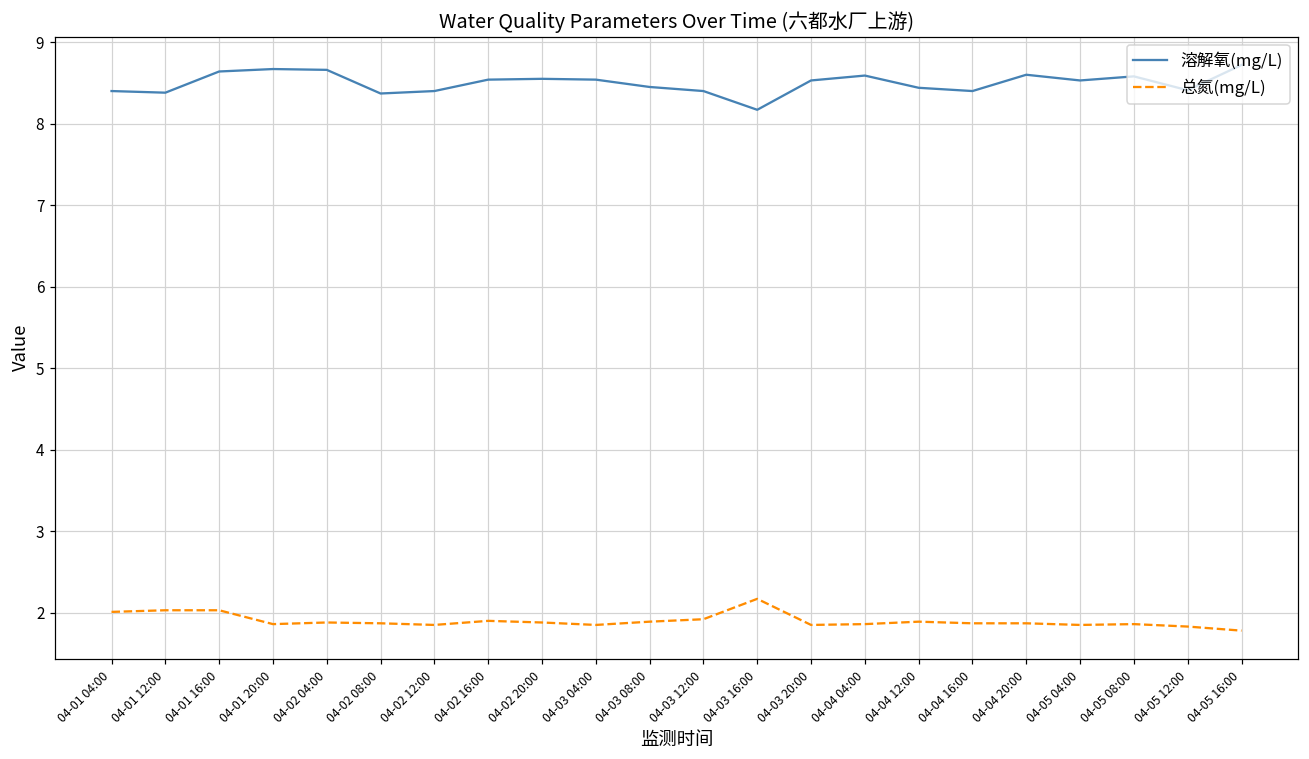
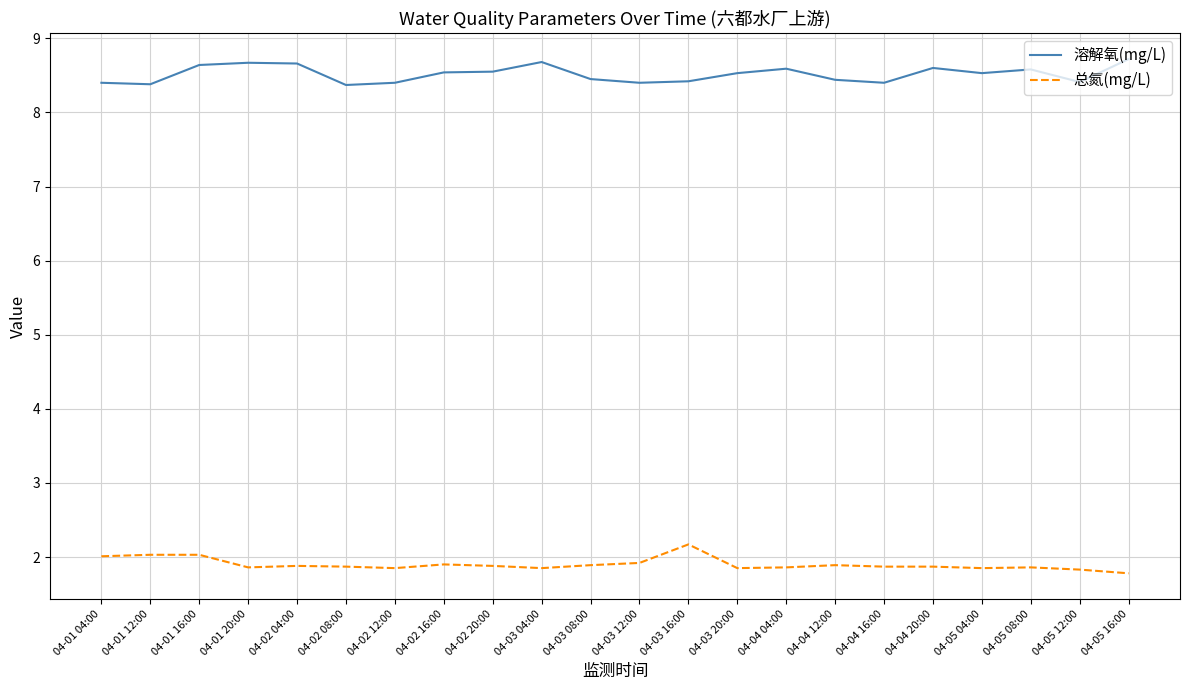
  {
    "溶解氧(mg/L)": {
      "04-01 04:00": 8.4,
      "04-01 12:00": 8.4,
      "04-01 16:00": 8.6,
      "04-01 20:00": 8.7,
      "04-02 04:00": 8.7,
      "04-02 08:00": 8.4,
      "04-02 12:00": 8.4,
      "04-02 16:00": 8.5,
      "04-02 20:00": 8.6,
-     "04-03 04:00": 8.5,
+     "04-03 04:00": 8.7,
      "04-03 08:00": 8.5,
      "04-03 12:00": 8.4,
-     "04-03 16:00": 8.2,
+     "04-03 16:00": 8.4,
      "04-03 20:00": 8.5,
      "04-04 04:00": 8.6,
      "04-04 12:00": 8.4,
      "04-04 16:00": 8.4,
      "04-04 20:00": 8.6,
      "04-05 04:00": 8.5
    },
    "总氮(mg/L)": {
      "04-01 04:00": 2.0,
      "04-01 12:00": 2.0,
      "04-01 16:00": 2.0,
      "04-01 20:00": 1.9,
      "04-02 04:00": 1.9,
      "04-02 08:00": 1.9,
      "04-02 12:00": 1.9,
      "04-02 16:00": 1.9,
      "04-02 20:00": 1.9,
      "04-03 04:00": 1.9,
      "04-03 08:00": 1.9,
      "04-03 12:00": 1.9,
      "04-03 16:00": 2.2,
      "04-03 20:00": 1.9,
      "04-04 04:00": 1.9,
      "04-04 12:00": 1.9,
      "04-04 16:00": 1.9,
      "04-04 20:00": 1.9,
      "04-05 04:00": 1.9,
      "04-05 08:00": 1.9,
      "04-05 12:00": 1.8,
      "04-05 16:00": 1.8
    }
  }
